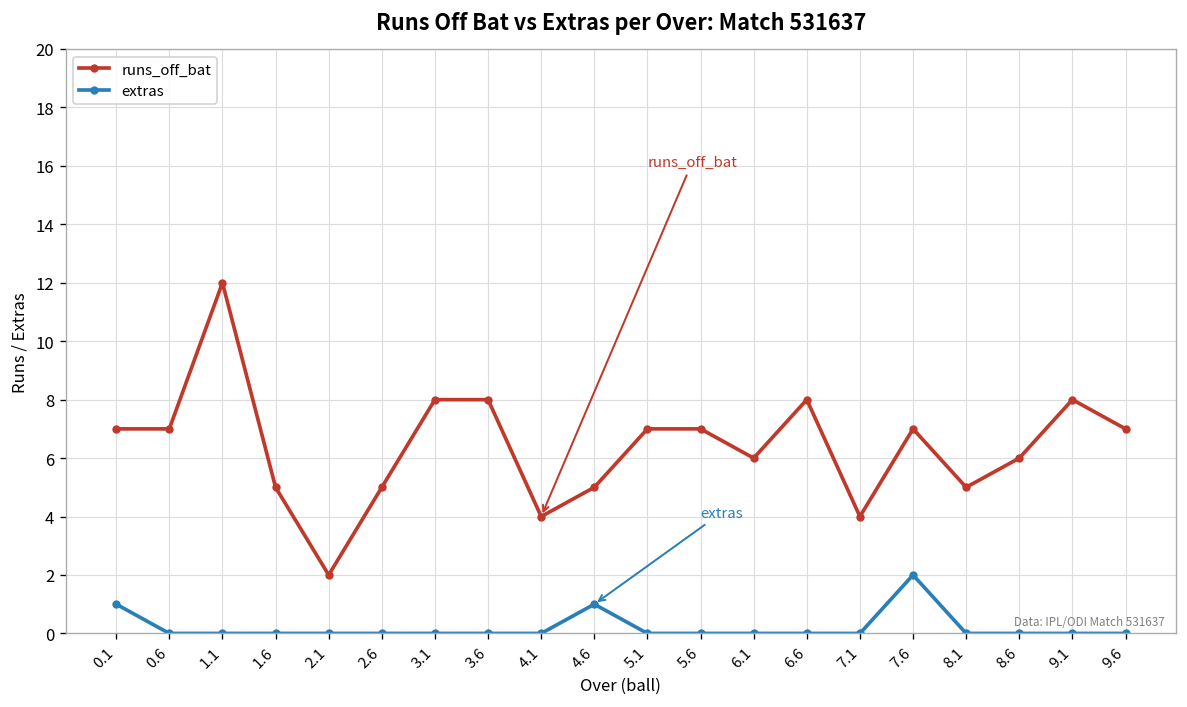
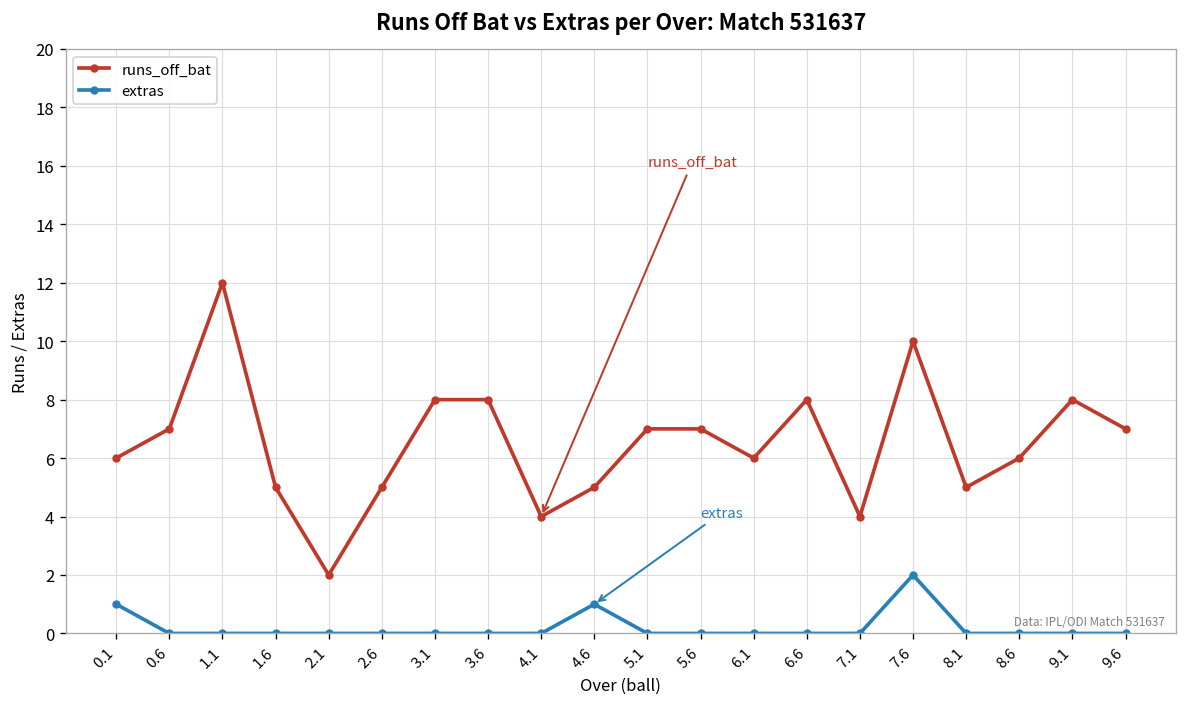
  {
    "runs_off_bat": {
-     "0.1": 7,
+     "0.1": 6,
      "0.6": 7,
      "1.1": 12,
      "1.6": 5,
      "2.1": 2,
      "2.6": 5,
      "3.1": 8,
      "3.6": 8,
      "4.1": 4,
      "4.6": 5,
      "5.1": 7,
      "5.6": 7,
      "6.1": 6,
      "6.6": 8,
      "7.1": 4,
-     "7.6": 7,
+     "7.6": 10,
      "8.1": 5,
      "8.6": 6,
      "9.1": 8,
      "9.6": 7
    },
    "extras": {
      "0.1": 1,
      "0.6": 0,
      "1.1": 0,
      "1.6": 0,
      "2.1": 0,
      "2.6": 0,
      "3.1": 0,
      "3.6": 0,
      "4.1": 0,
      "4.6": 1,
      "5.1": 0,
      "5.6": 0,
      "6.1": 0,
      "6.6": 0,
      "7.1": 0,
      "7.6": 2,
      "8.1": 0
    }
  }
